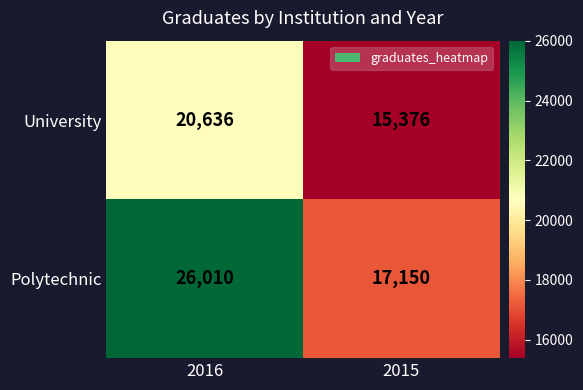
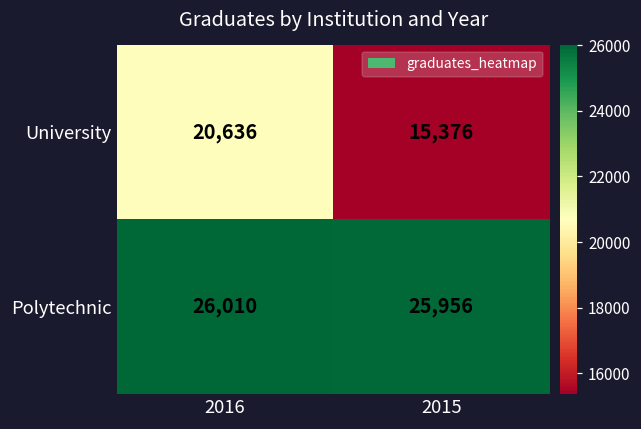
  {
    "University": {
      "2016": "20,636",
      "2015": "15,376"
    },
    "Polytechnic": {
      "2016": "26,010",
-     "2015": "17,150"
+     "2015": "25,956"
    }
  }
